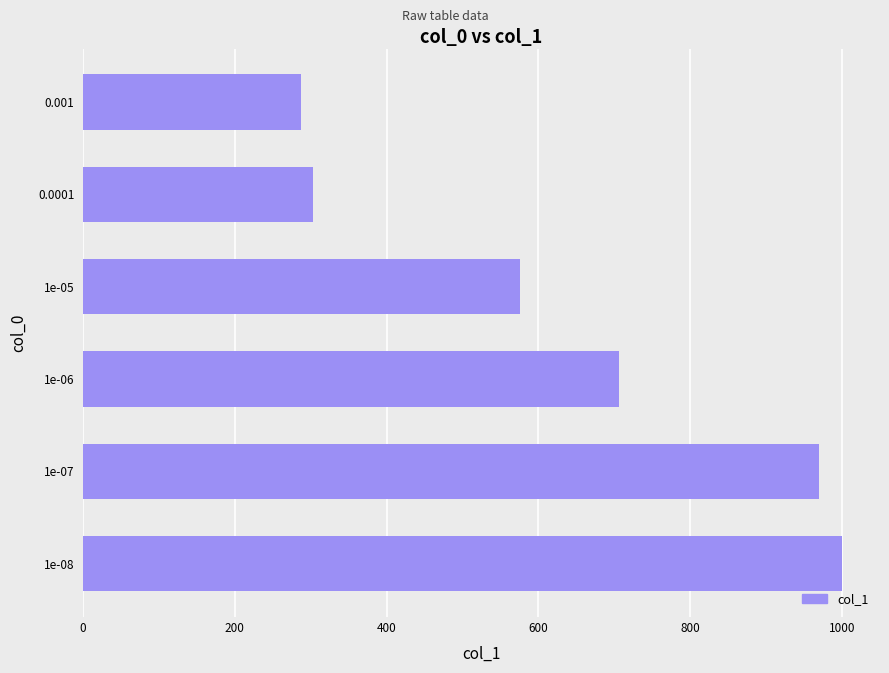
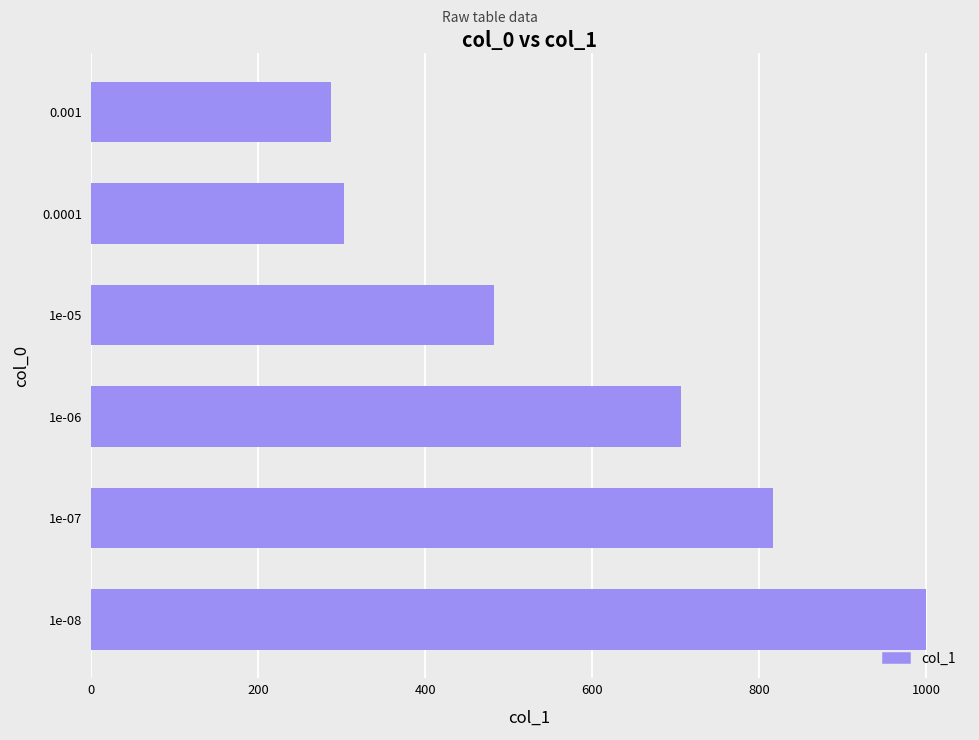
  {
    "0.001": 290,
    "0.0001": 300,
-   "1e-05": 580,
+   "1e-05": 480,
    "1e-06": 710,
-   "1e-07": 970,
+   "1e-07": 820,
    "1e-08": 1000
  }
